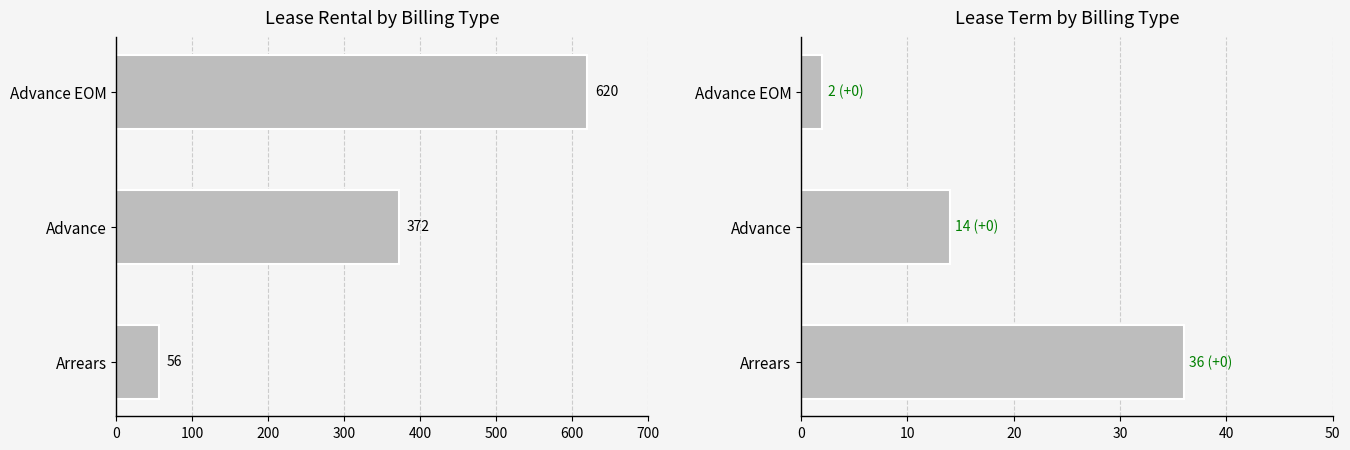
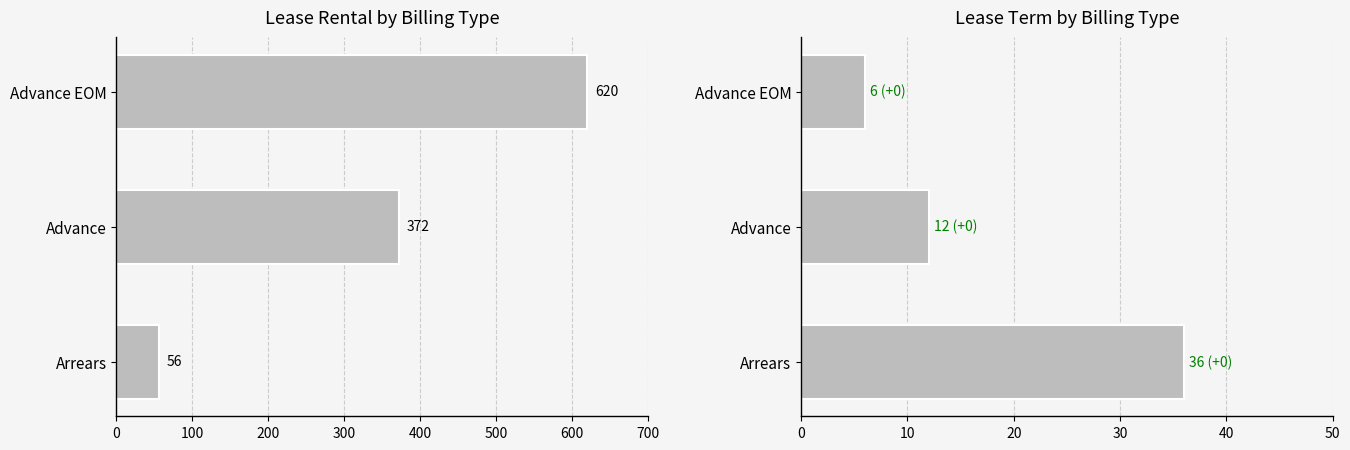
  {
    "Lease Rental by Billing Type": {
      "Advance EOM": 620,
      "Advance": 372,
      "Arrears": 56
    },
    "Lease Term by Billing Type": {
-     "Advance EOM": 2,
-     "Advance": 14,
+     "Advance EOM": 6,
+     "Advance": 12,
      "Arrears": 36
    }
  }
